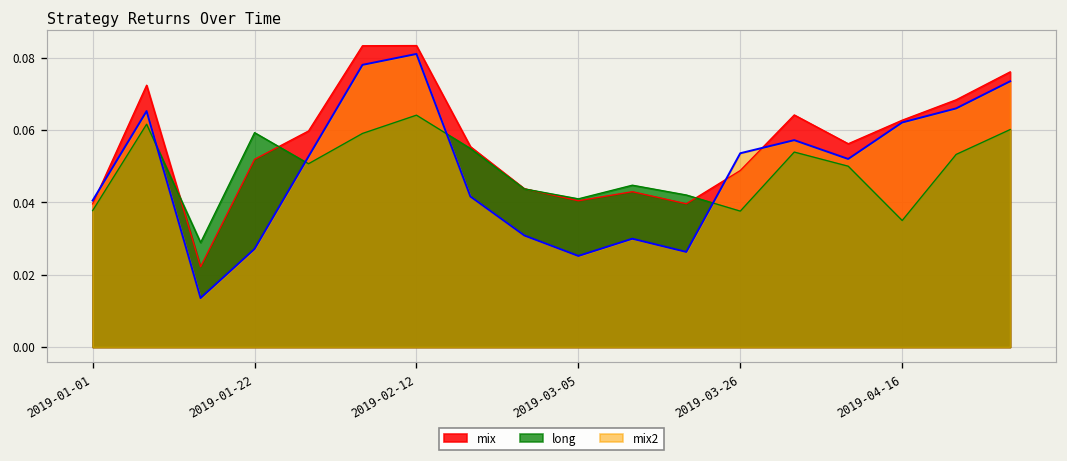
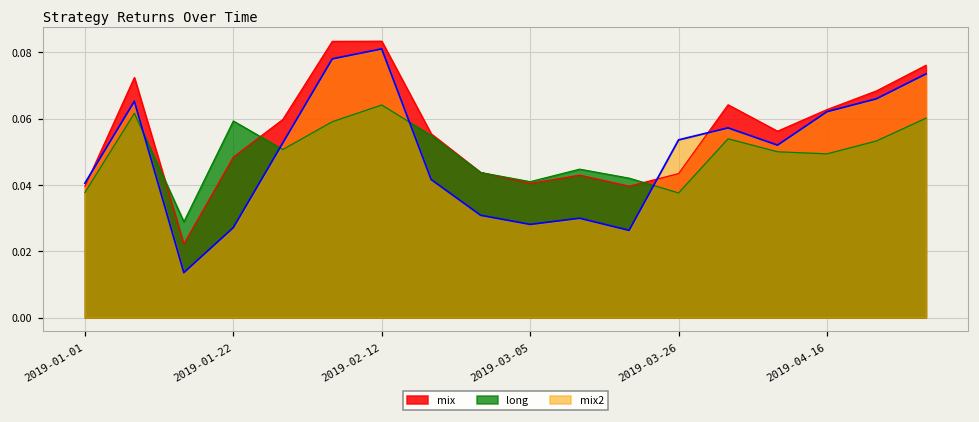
  {
    "mix": {
      "2019-01-01": 0.040,
-     "2019-01-22": 0.052,
+     "2019-01-22": 0.048,
      "2019-02-12": 0.083,
-     "2019-03-26": 0.049
+     "2019-03-26": 0.043
    },
    "long": {
      "2019-01-01": 0.038,
      "2019-01-22": 0.059,
      "2019-02-12": 0.064,
      "2019-03-26": 0.038,
-     "2019-04-16": 0.035
+     "2019-04-16": 0.049
    },
    "mix2": {
      "2019-01-01": 0.041,
      "2019-01-22": 0.027,
      "2019-02-12": 0.081,
-     "2019-03-05": 0.025,
+     "2019-03-05": 0.028,
      "2019-03-26": 0.054
    }
  }
